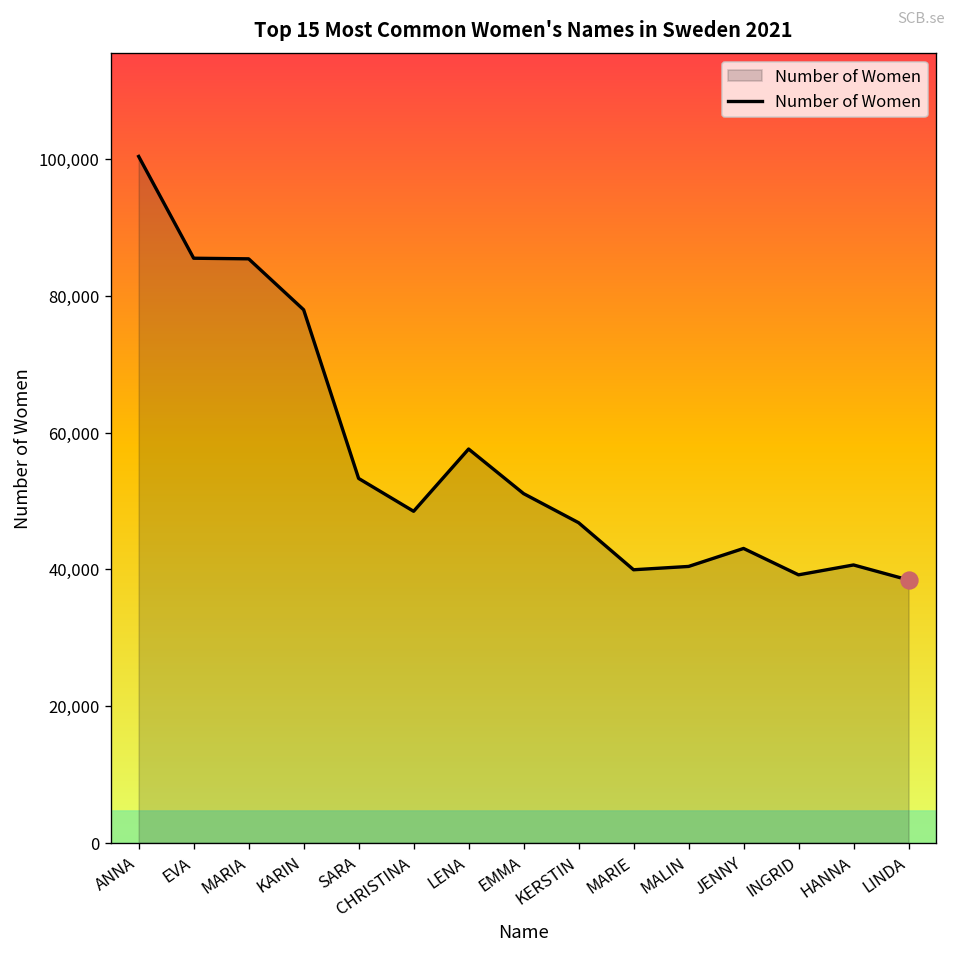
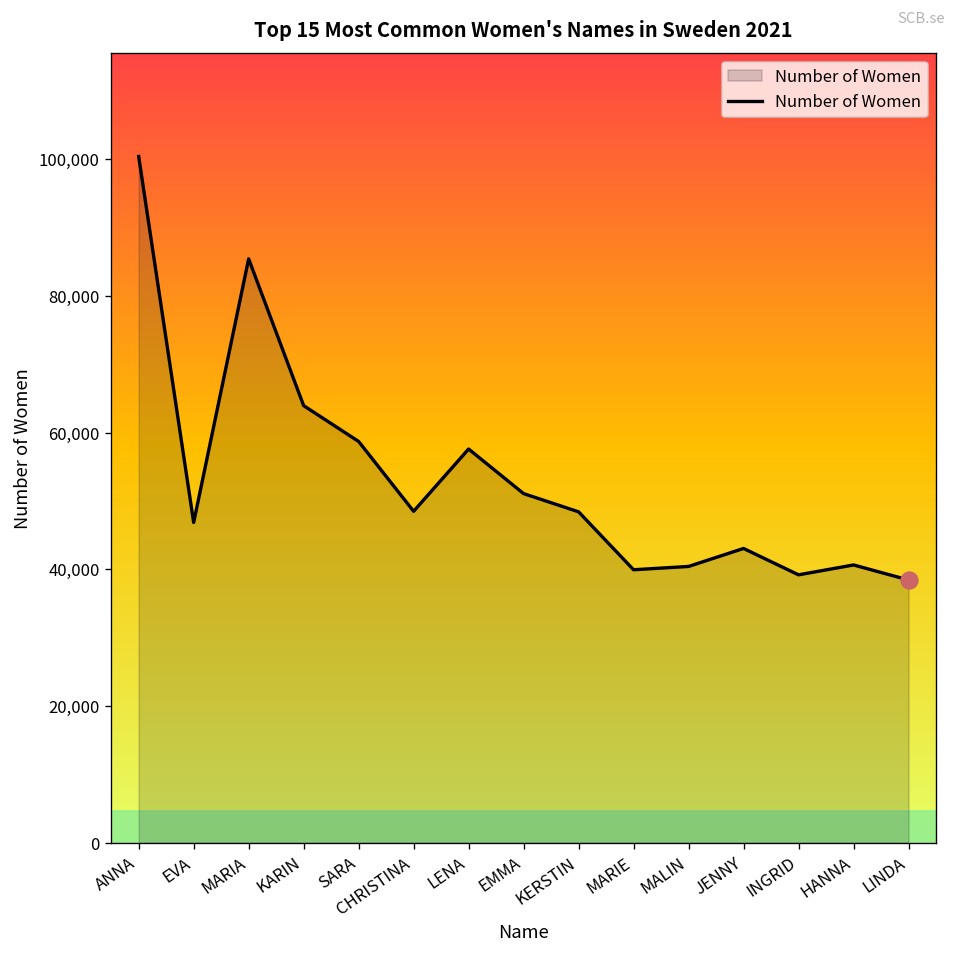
  {
    "Number of Women": {
      "ANNA": "100,000",
-     "EVA": "85,000",
+     "EVA": "47,000",
      "MARIA": "85,000",
-     "KARIN": "78,000",
-     "SARA": "53,000",
+     "KARIN": "64,000",
+     "SARA": "59,000",
      "CHRISTINA": "48,000",
      "LENA": "58,000",
      "EMMA": "51,000",
-     "KERSTIN": "47,000",
+     "KERSTIN": "48,000",
      "MARIE": "40,000",
      "MALIN": "40,000",
      "JENNY": "43,000",
      "INGRID": "39,000",
      "HANNA": "41,000"
    }
  }
